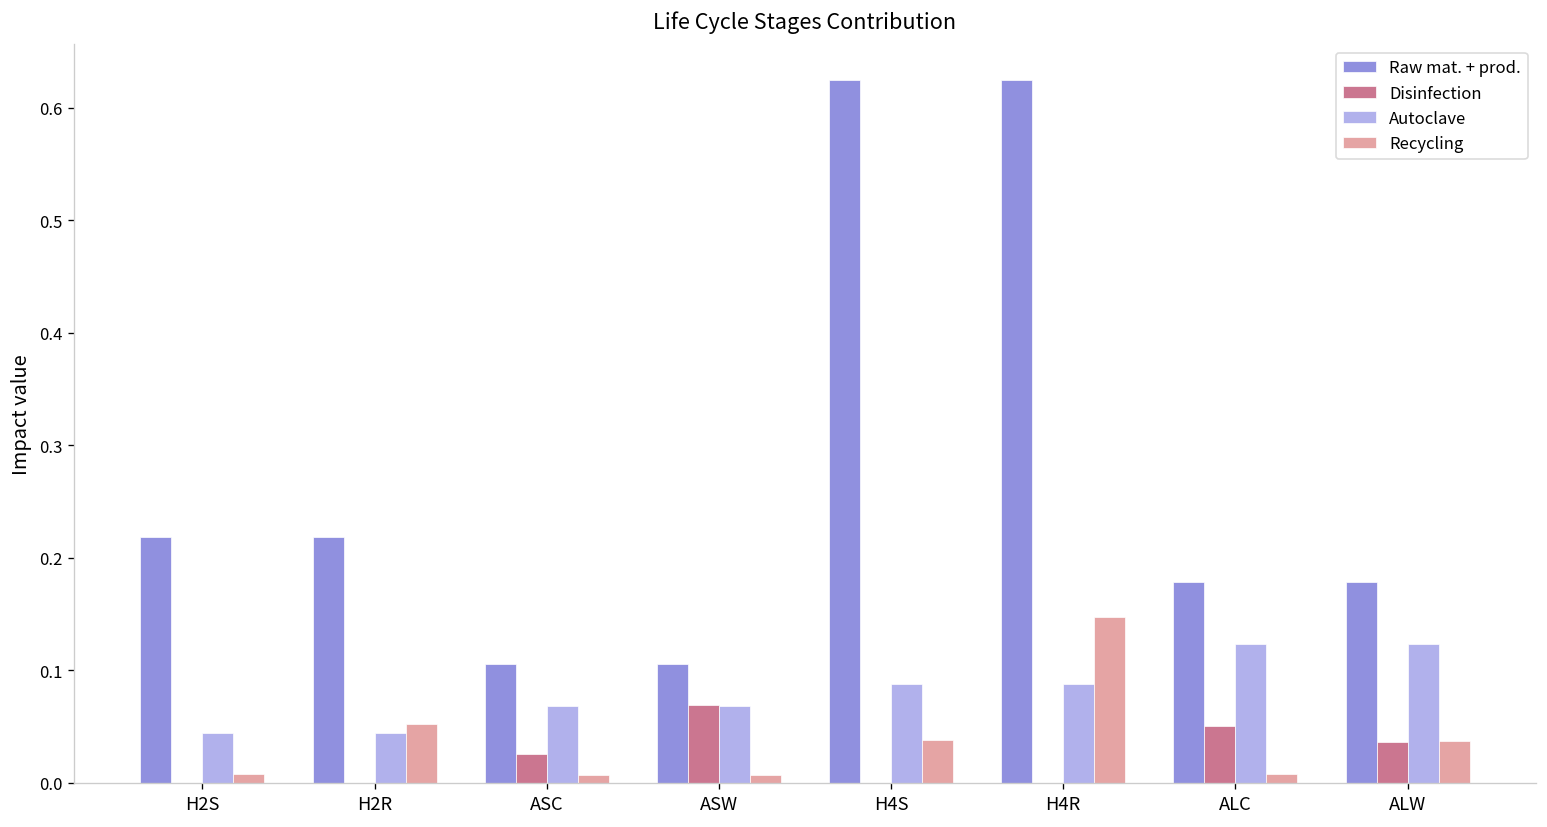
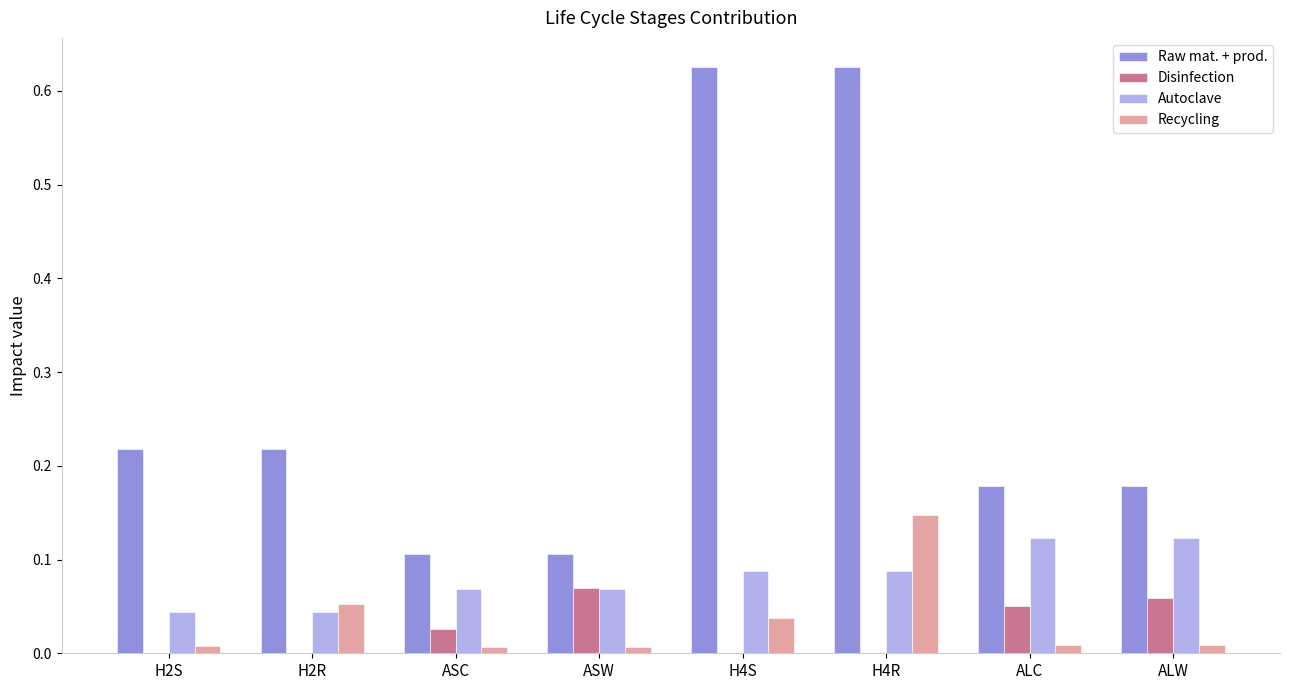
  {
    "Disinfection": {
      "H2S": 0.00,
      "H2R": 0.00,
      "ASC": 0.03,
      "ASW": 0.07,
      "H4S": 0.00,
      "H4R": 0.00,
      "ALC": 0.05,
-     "ALW": 0.04
+     "ALW": 0.06
    },
    "Recycling": {
      "H2S": 0.01,
      "H2R": 0.05,
      "ASC": 0.01,
      "ASW": 0.01,
      "H4S": 0.04,
      "H4R": 0.15,
      "ALC": 0.01,
-     "ALW": 0.04
+     "ALW": 0.01
    }
  }
